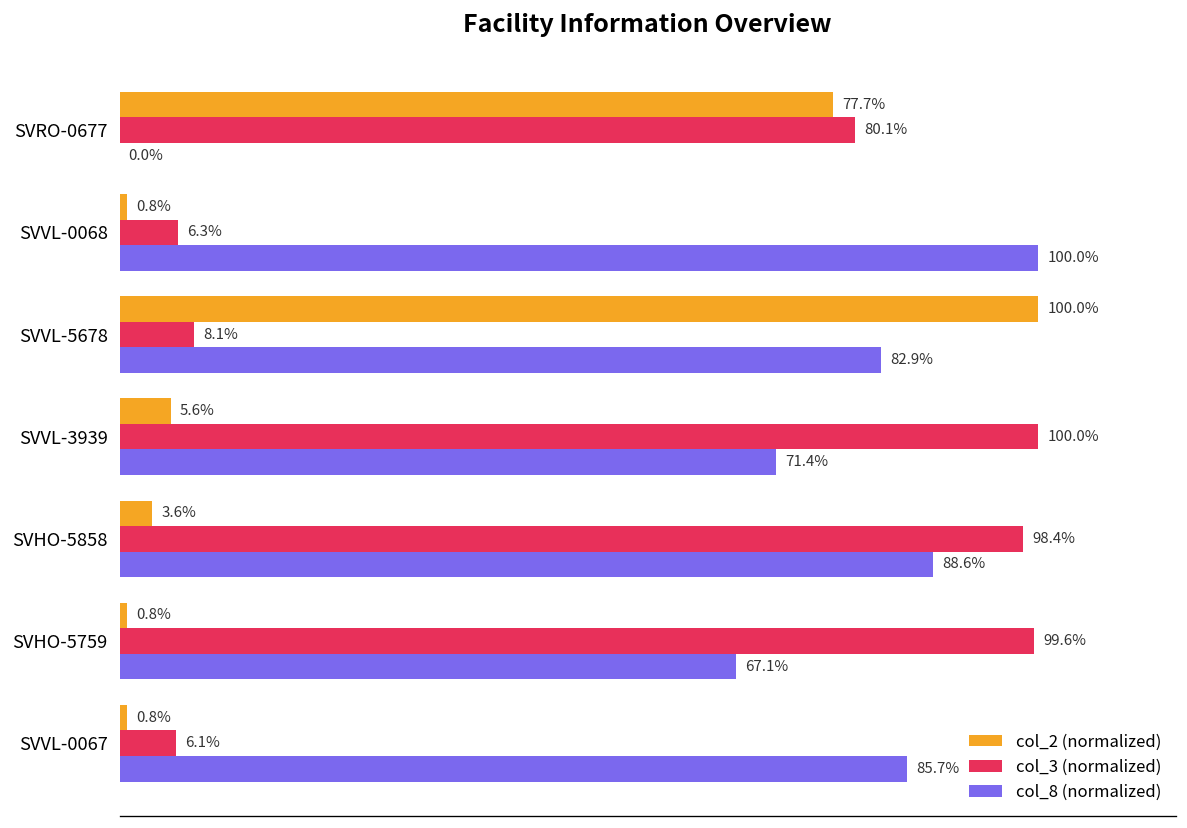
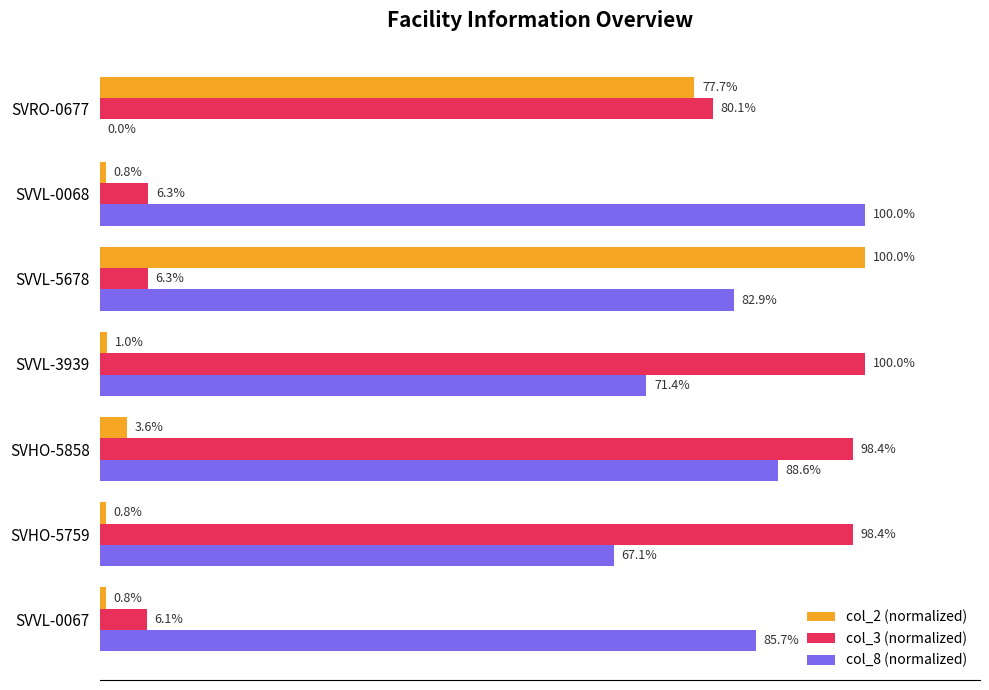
  {
    "col_2 (normalized)": {
      "SVRO-0677": "77.7%",
      "SVVL-0068": "0.8%",
      "SVVL-5678": "100.0%",
-     "SVVL-3939": "5.6%",
+     "SVVL-3939": "1.0%",
      "SVHO-5858": "3.6%",
      "SVHO-5759": "0.8%",
      "SVVL-0067": "0.8%"
    },
    "col_3 (normalized)": {
      "SVRO-0677": "80.1%",
      "SVVL-0068": "6.3%",
-     "SVVL-5678": "8.1%",
+     "SVVL-5678": "6.3%",
      "SVVL-3939": "100.0%",
      "SVHO-5858": "98.4%",
-     "SVHO-5759": "99.6%",
+     "SVHO-5759": "98.4%",
      "SVVL-0067": "6.1%"
    },
    "col_8 (normalized)": {
      "SVRO-0677": "0.0%",
      "SVVL-0068": "100.0%",
      "SVVL-5678": "82.9%",
      "SVVL-3939": "71.4%",
      "SVHO-5858": "88.6%",
      "SVHO-5759": "67.1%",
      "SVVL-0067": "85.7%"
    }
  }
